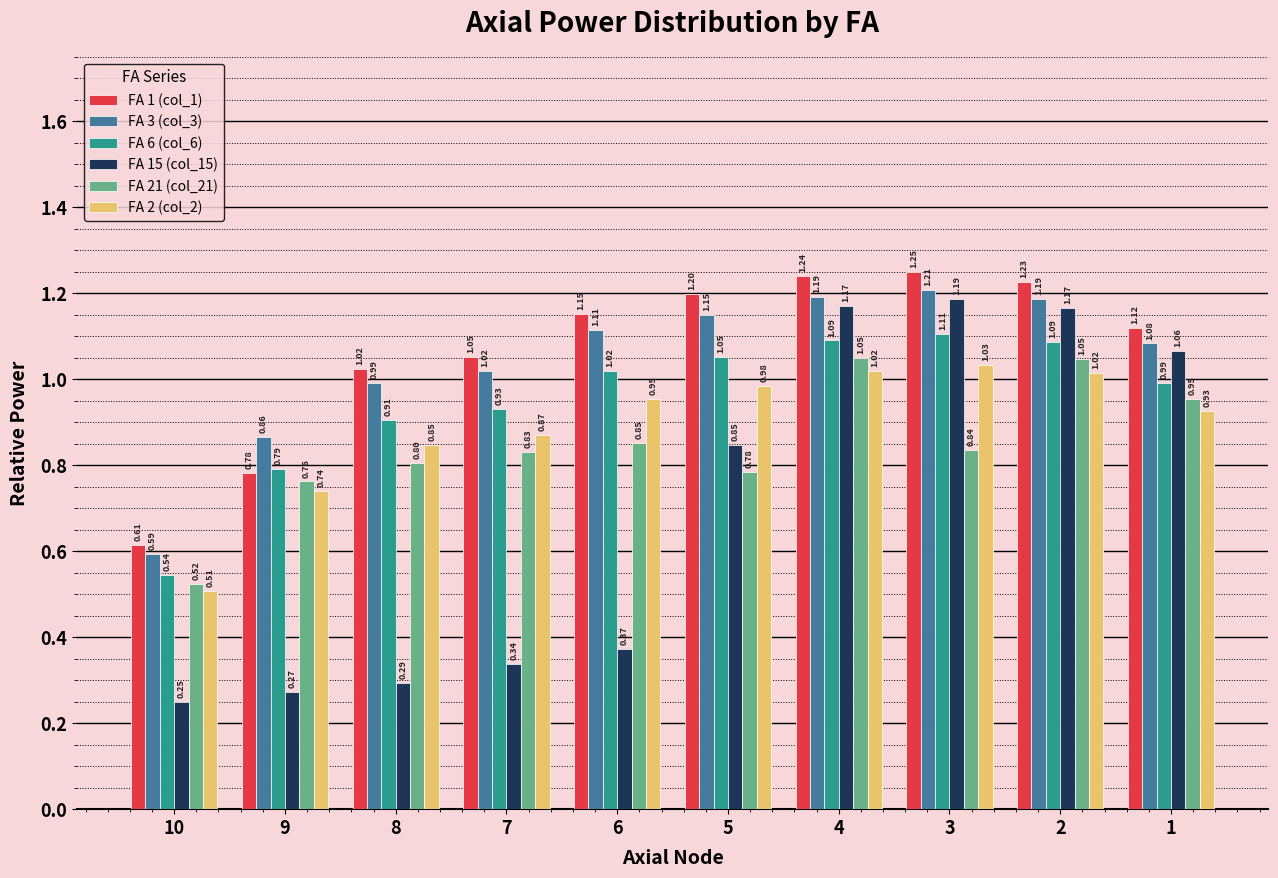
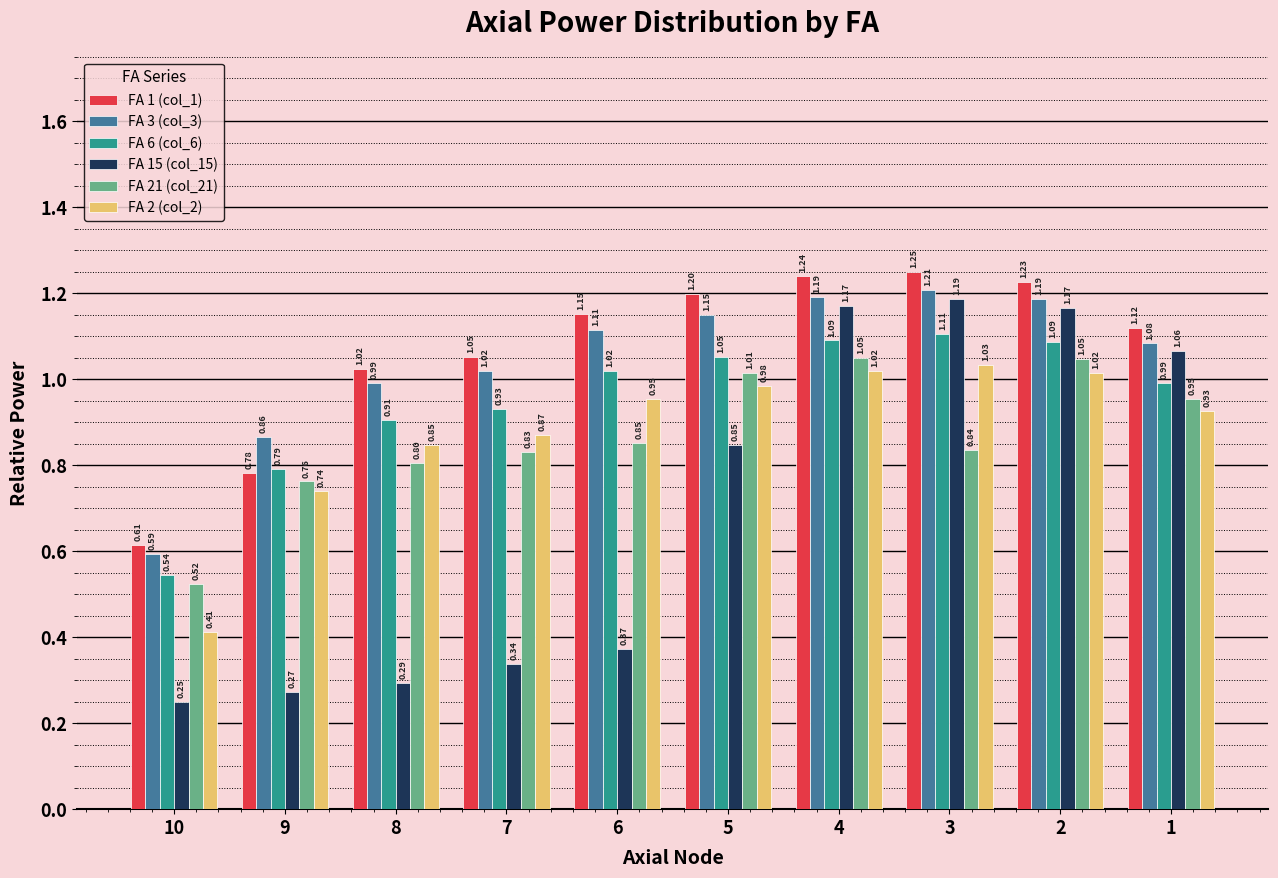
  {
    "FA 1 (col_1)": {
      "10": 0.61,
      "9": 0.78,
      "8": 1.02,
      "7": 1.05,
      "6": 1.15,
      "5": 1.20,
      "4": 1.24,
      "3": 1.25,
      "2": 1.23,
      "1": 1.12
    },
    "FA 15 (col_15)": {
      "10": 0.25,
      "9": 0.27,
      "8": 0.29,
      "7": 0.34,
      "6": 0.37,
      "5": 0.85,
      "4": 1.17,
      "3": 1.19,
      "2": 1.17,
      "1": 1.06
    },
    "FA 21 (col_21)": {
      "10": 0.52,
      "9": 0.76,
      "8": 0.80,
      "7": 0.83,
      "6": 0.85,
-     "5": 0.78,
+     "5": 1.01,
      "4": 1.05,
      "3": 0.84,
      "2": 1.05,
      "1": 0.95
    },
    "FA 2 (col_2)": {
-     "10": 0.51,
+     "10": 0.41,
      "9": 0.74,
      "8": 0.85,
      "7": 0.87,
      "6": 0.95,
      "5": 0.98,
      "4": 1.02,
      "3": 1.03,
      "2": 1.02,
      "1": 0.93
    }
  }
